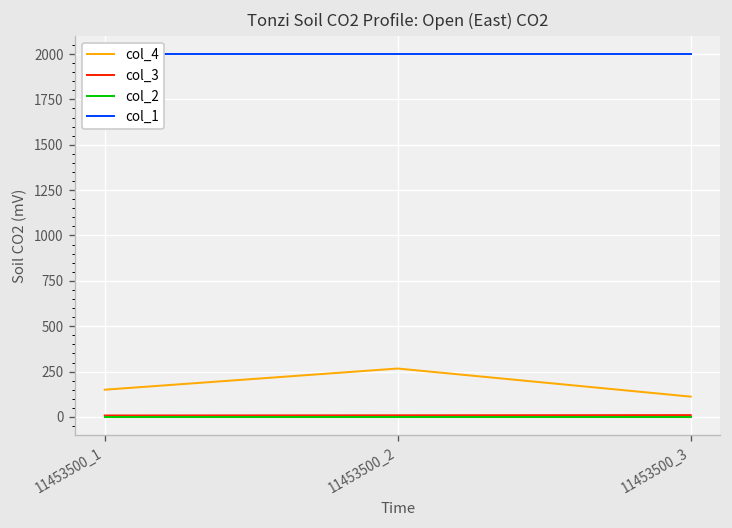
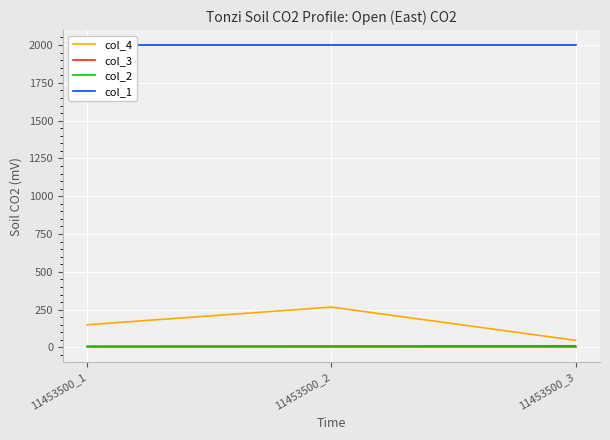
  {
    "col_4": {
      "11453500_1": 150,
      "11453500_2": 270,
-     "11453500_3": 110
+     "11453500_3": 50
    },
    "col_1": {
      "11453500_2": 2000,
      "11453500_3": 2000
    }
  }
